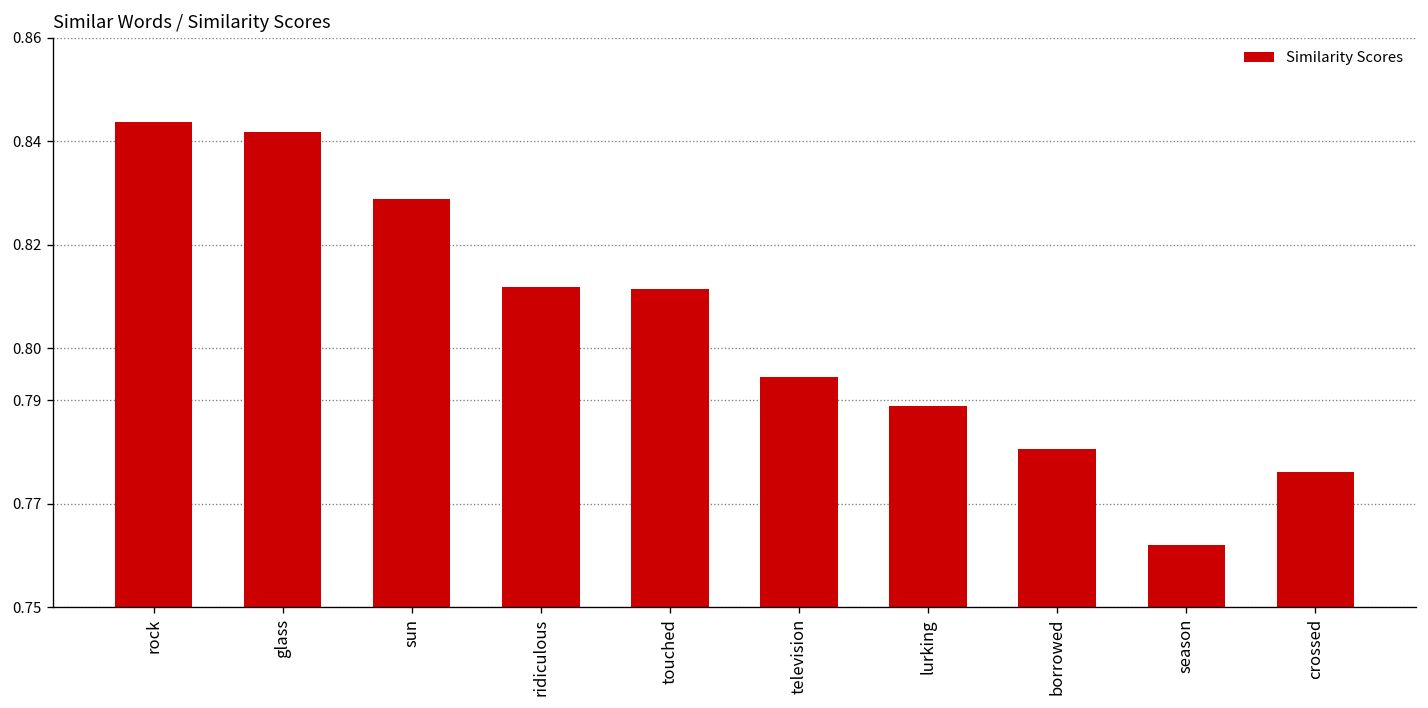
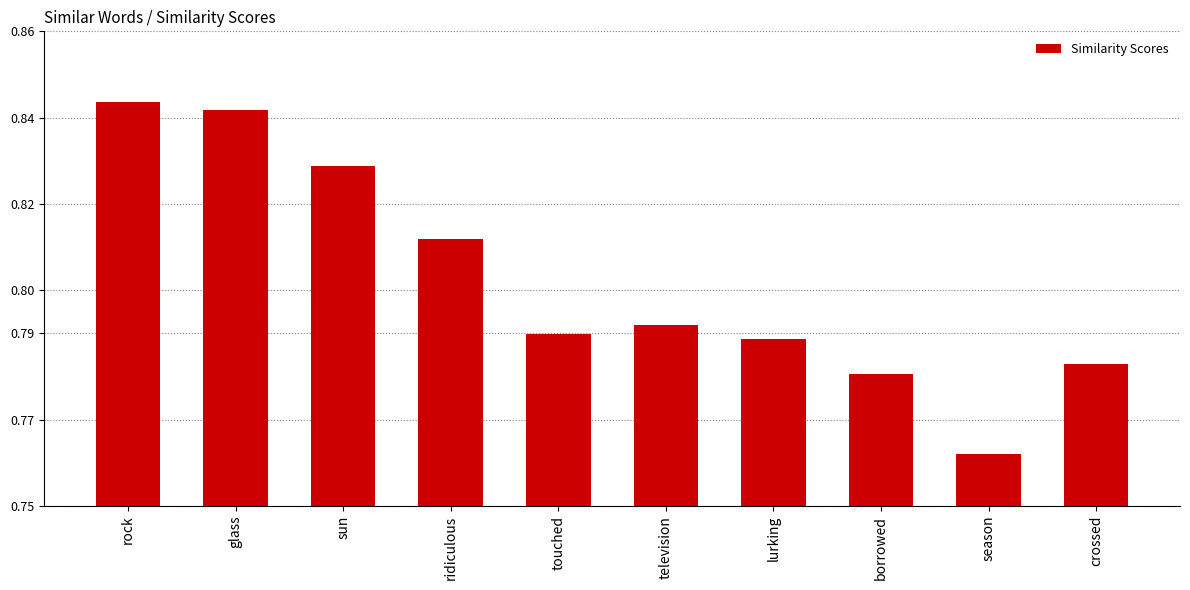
  {
    "rock": 0.844,
    "glass": 0.842,
    "sun": 0.829,
    "ridiculous": 0.812,
-   "touched": 0.812,
-   "television": 0.795,
+   "touched": 0.790,
+   "television": 0.792,
    "lurking": 0.789,
    "borrowed": 0.781,
    "season": 0.762,
-   "crossed": 0.776
+   "crossed": 0.783
  }
